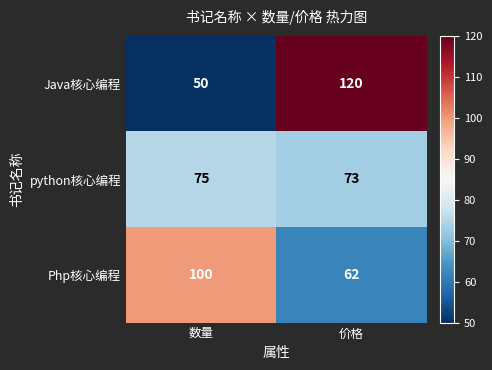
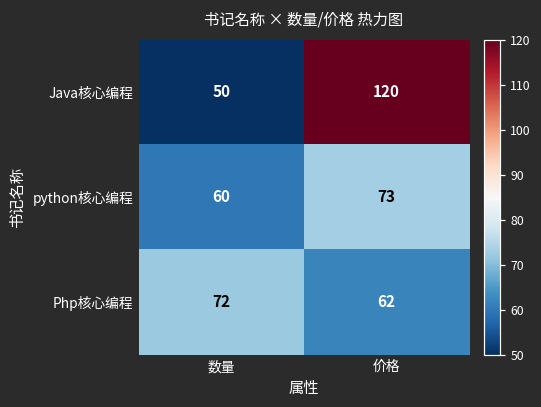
  {
    "Java核心编程": {
      "数量": 50,
      "价格": 120
    },
    "python核心编程": {
-     "数量": 75,
+     "数量": 60,
      "价格": 73
    },
    "Php核心编程": {
-     "数量": 100,
+     "数量": 72,
      "价格": 62
    }
  }
